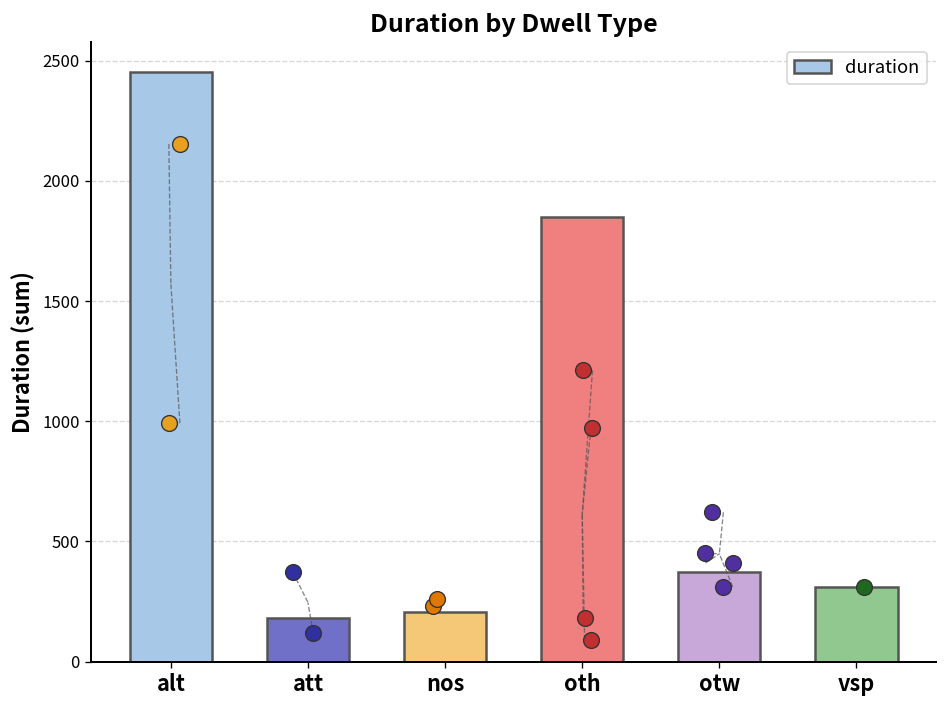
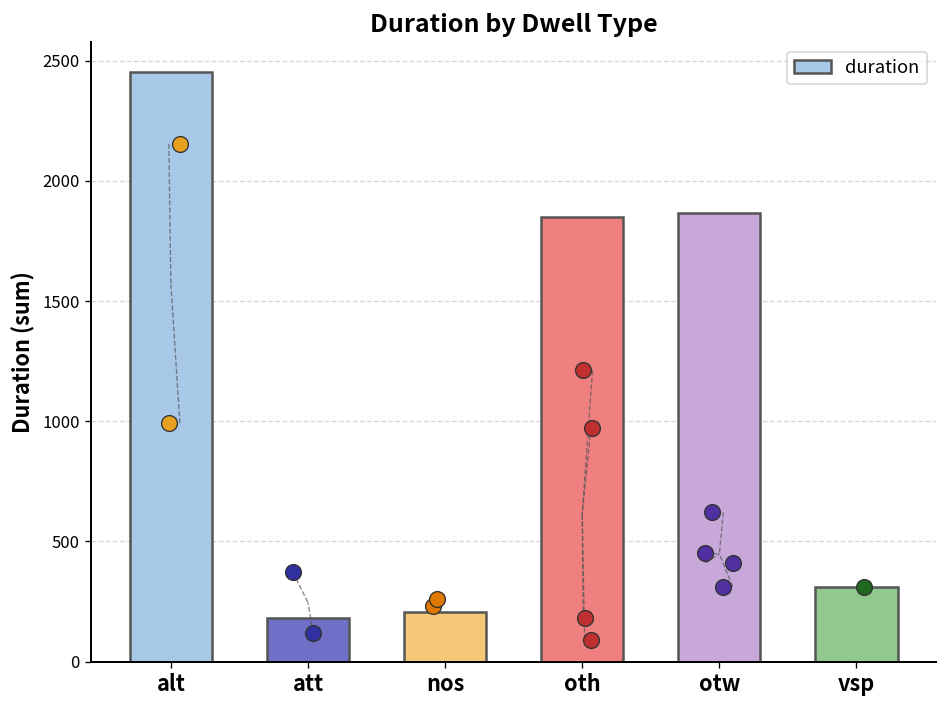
  {
    "duration": {
      "alt": 2450,
      "att": 180,
      "nos": 210,
      "oth": 1850,
-     "otw": 370,
+     "otw": 1870,
      "vsp": 310
    }
  }
